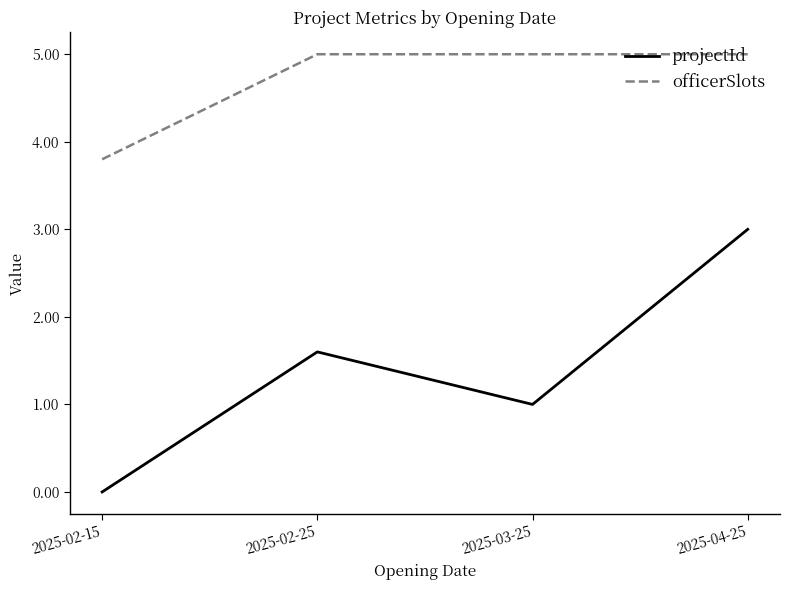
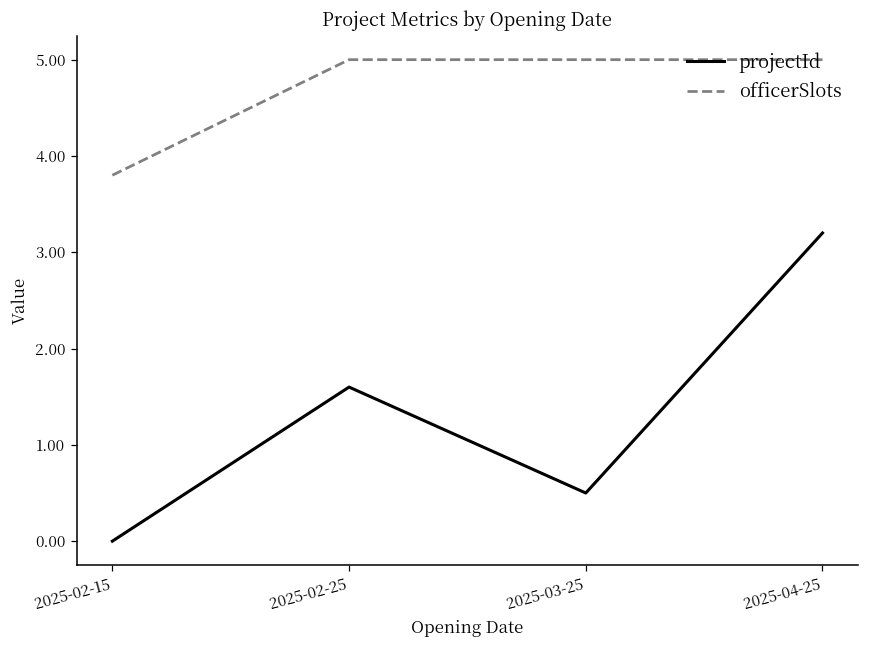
  {
    "projectId": {
      "2025-02-15": 0.0,
      "2025-02-25": 1.6,
-     "2025-03-25": 1.0,
-     "2025-04-25": 3.0
+     "2025-03-25": 0.5,
+     "2025-04-25": 3.2
    },
    "officerSlots": {
      "2025-02-15": 3.8,
      "2025-02-25": 5.0,
      "2025-03-25": 5.0,
      "2025-04-25": 5.0
    }
  }
